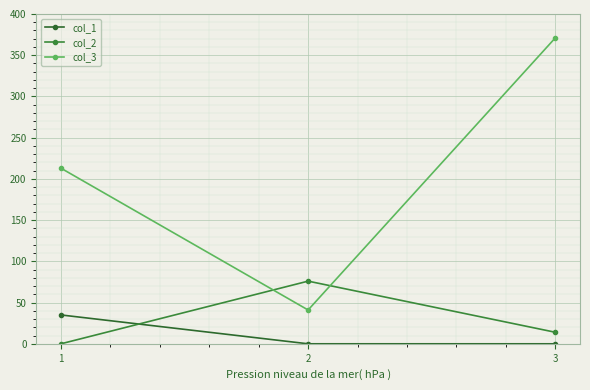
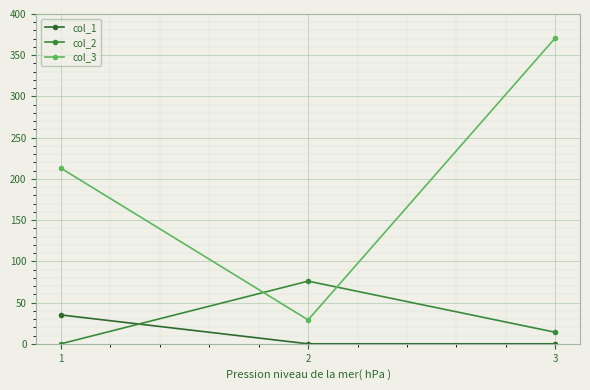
  {
    "col_3": {
      "1": 210,
-     "2": 40,
+     "2": 30,
      "3": 370
    }
  }
